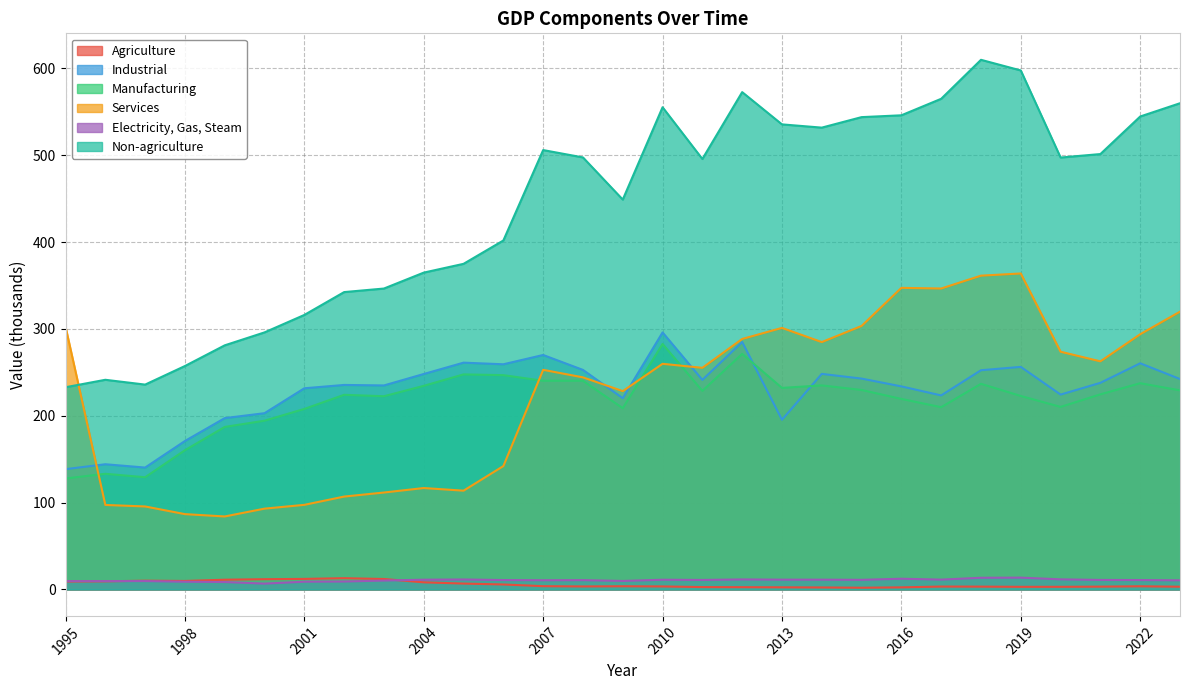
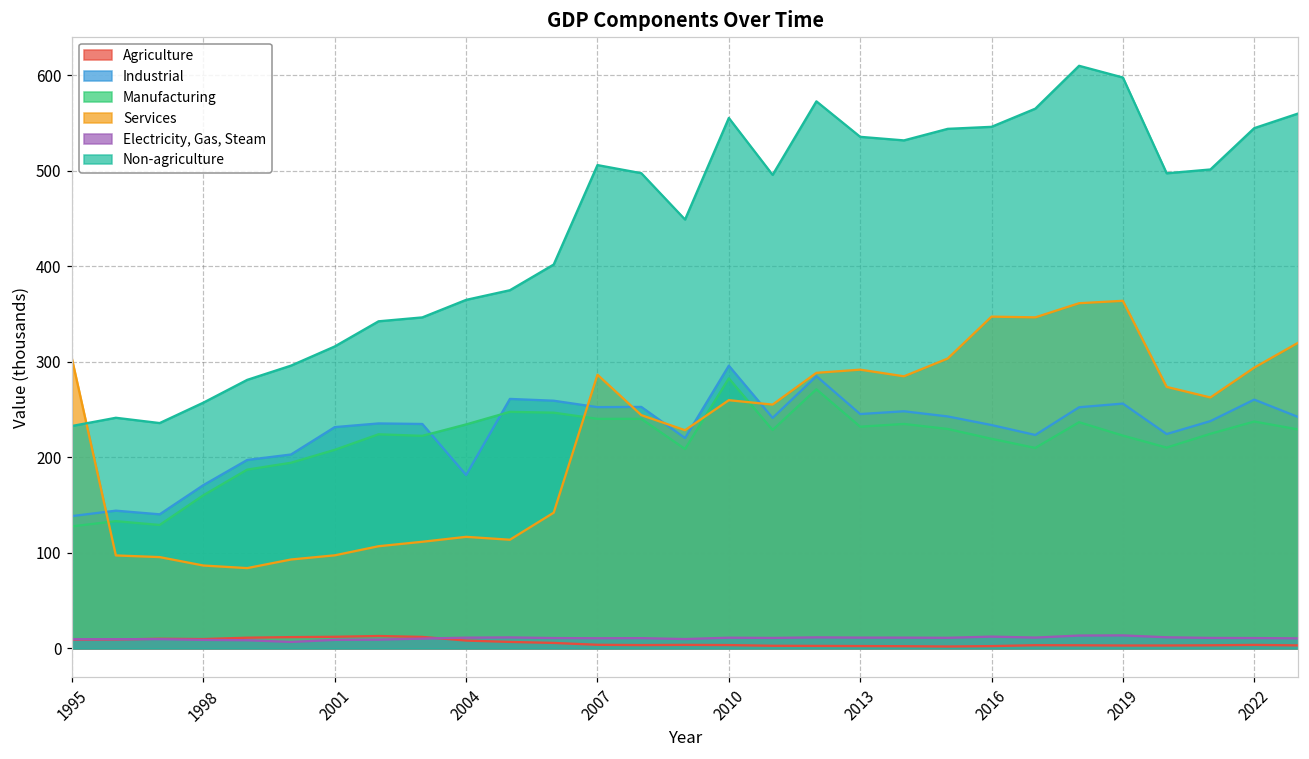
  {
    "Agriculture": {
      "2001": 10,
      "2004": 10,
      "2007": 0,
      "2010": 0,
      "2013": 0,
      "2016": 0,
      "2019": 0,
      "2022": 0
    },
    "Industrial": {
      "1995": 140,
      "1998": 170,
      "2001": 230,
-     "2004": 250,
-     "2007": 270,
+     "2004": 180,
+     "2007": 250,
      "2010": 300,
-     "2013": 200,
+     "2013": 250,
      "2016": 230,
      "2019": 260,
      "2022": 260
    },
    "Services": {
      "1995": 300,
      "1998": 90,
      "2001": 100,
      "2004": 120,
-     "2007": 250,
+     "2007": 290,
      "2010": 260,
-     "2013": 300,
+     "2013": 290,
      "2016": 350,
      "2019": 360,
      "2022": 290
    },
    "Electricity, Gas, Steam": {
      "2001": 10,
      "2004": 10,
      "2007": 10,
      "2010": 10,
      "2013": 10,
      "2016": 10,
      "2019": 10,
      "2022": 10
    }
  }
